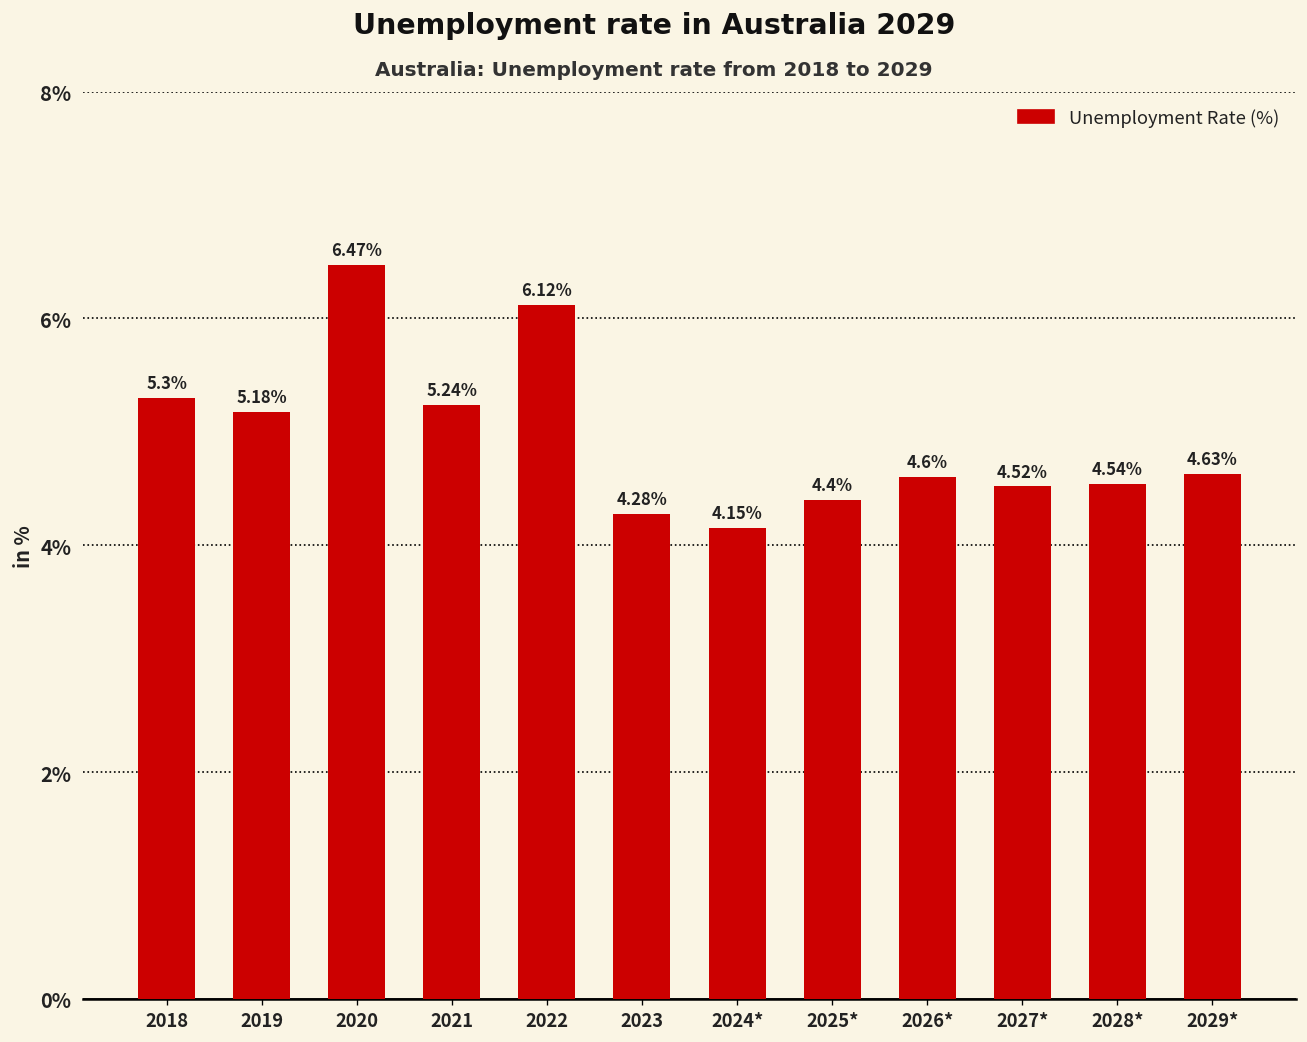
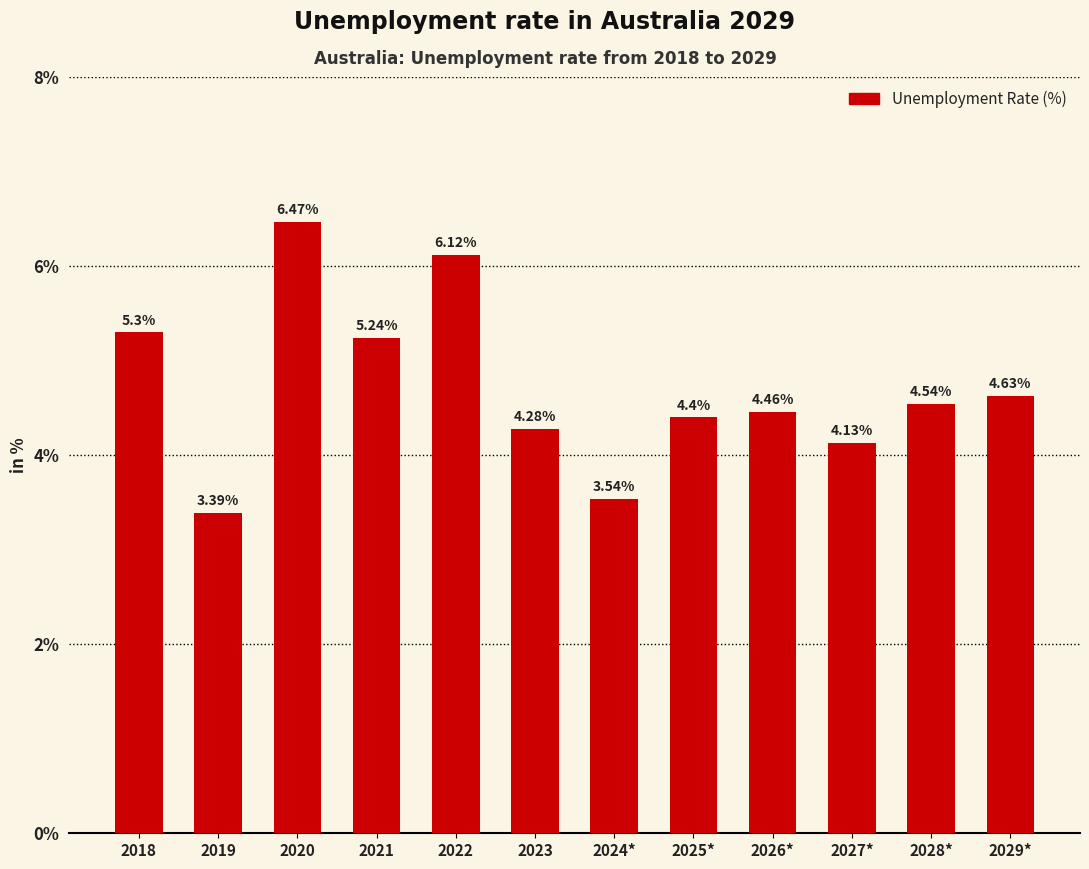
  {
    "2018": "5.3%",
-   "2019": "5.18%",
+   "2019": "3.39%",
    "2020": "6.47%",
    "2021": "5.24%",
    "2022": "6.12%",
    "2023": "4.28%",
-   "2024*": "4.15%",
+   "2024*": "3.54%",
    "2025*": "4.4%",
-   "2026*": "4.6%",
-   "2027*": "4.52%",
+   "2026*": "4.46%",
+   "2027*": "4.13%",
    "2028*": "4.54%",
    "2029*": "4.63%"
  }
